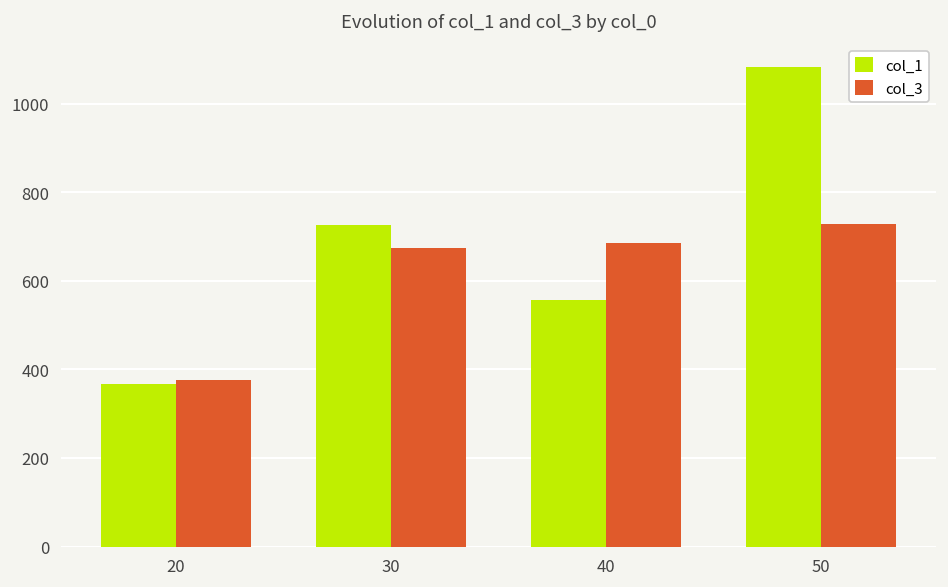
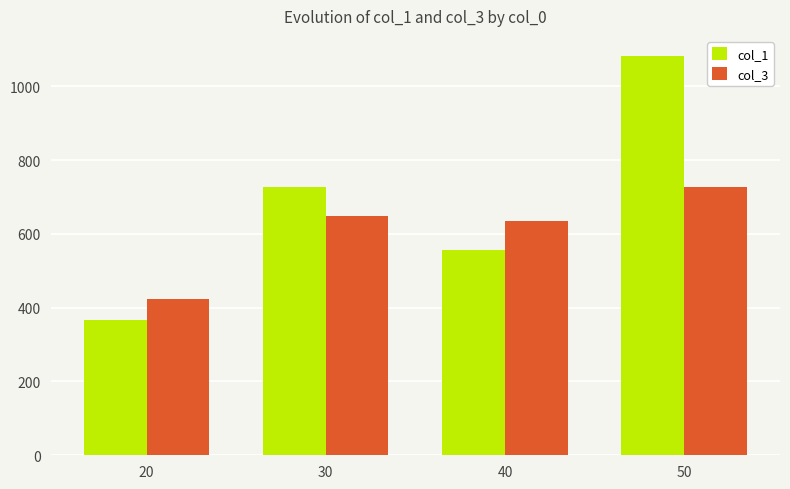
  {
    "col_1": {
      "20": 370,
      "30": 730,
      "40": 560,
      "50": 1080
    },
    "col_3": {
-     "20": 380,
-     "30": 670,
-     "40": 690,
+     "20": 420,
+     "30": 650,
+     "40": 640,
      "50": 730
    }
  }
